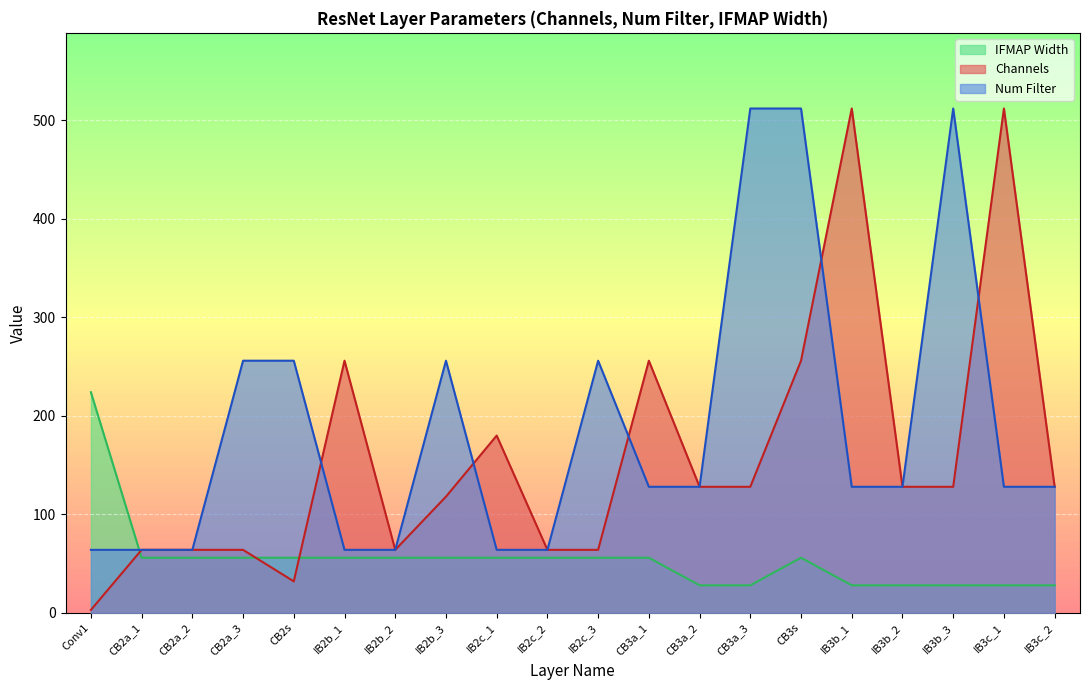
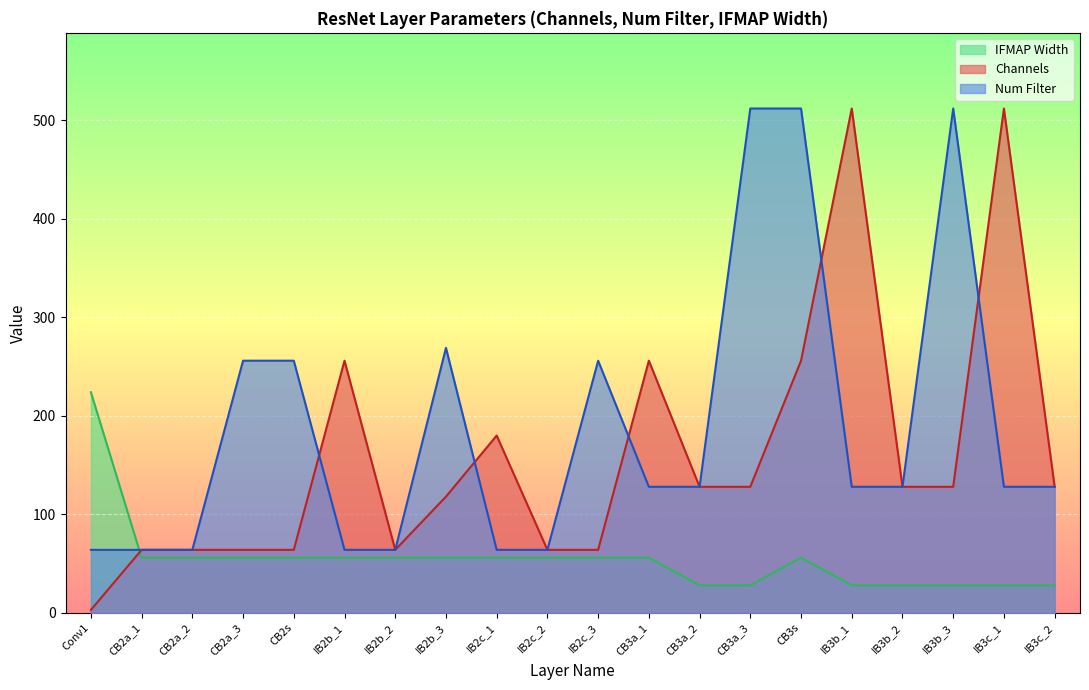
  {
    "IFMAP Width": {
      "Conv1": 220,
      "CB2a_1": 60,
      "CB2a_2": 60,
      "CB2a_3": 60,
      "CB2s": 60,
      "IB2b_1": 60,
      "IB2b_2": 60,
      "IB2b_3": 60,
      "IB2c_1": 60,
      "IB2c_2": 60,
      "IB2c_3": 60,
      "CB3a_1": 60,
      "CB3a_2": 30,
      "CB3a_3": 30,
      "CB3s": 60,
      "IB3b_1": 30,
      "IB3b_2": 30,
      "IB3b_3": 30,
      "IB3c_1": 30,
      "IB3c_2": 30
    },
    "Channels": {
      "Conv1": 0,
      "CB2a_3": 60,
-     "CB2s": 30,
+     "CB2s": 60,
      "IB2b_1": 260,
      "IB2b_3": 120,
      "IB2c_1": 180,
      "IB2c_3": 60,
      "CB3a_1": 260,
      "CB3a_3": 130,
      "CB3s": 260,
      "IB3b_1": 510,
      "IB3b_3": 130,
      "IB3c_1": 510
    },
    "Num Filter": {
      "Conv1": 60,
      "CB2a_3": 260,
      "CB2s": 260,
      "IB2b_1": 60,
-     "IB2b_3": 260,
+     "IB2b_3": 270,
      "IB2c_1": 60,
      "IB2c_3": 260,
      "CB3a_1": 130,
      "CB3a_3": 510,
      "CB3s": 510,
      "IB3b_1": 130,
      "IB3b_3": 510,
      "IB3c_1": 130
    }
  }
